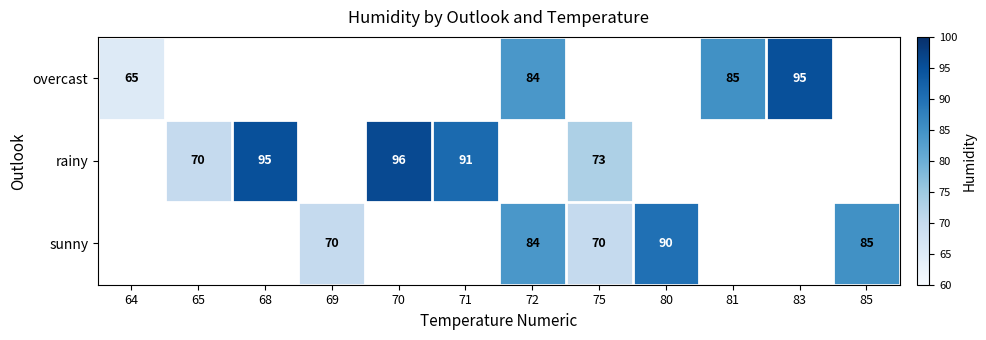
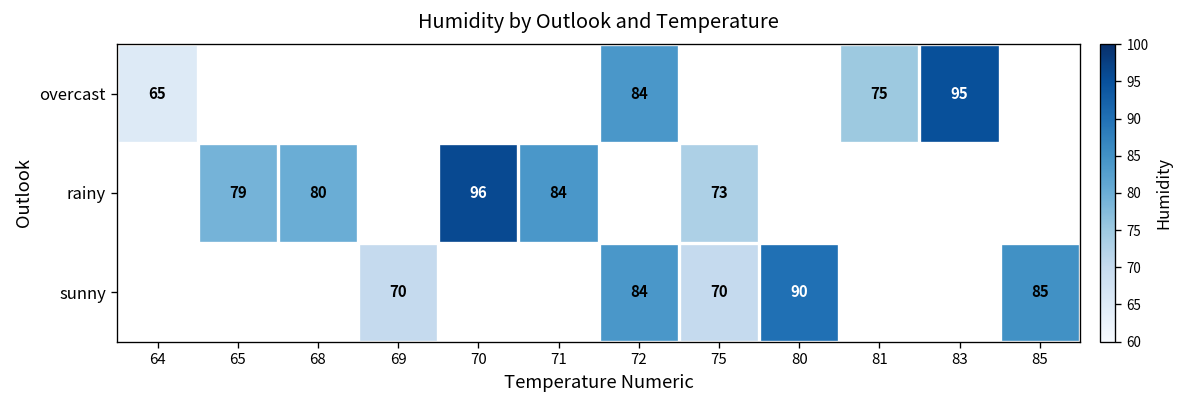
  {
    "overcast": {
      "64": 65,
      "72": 84,
-     "81": 85,
+     "81": 75,
      "83": 95
    },
    "rainy": {
-     "65": 70,
-     "68": 95,
+     "65": 79,
+     "68": 80,
      "70": 96,
-     "71": 91,
+     "71": 84,
      "75": 73
    },
    "sunny": {
      "69": 70,
      "72": 84,
      "75": 70,
      "80": 90,
      "85": 85
    }
  }
